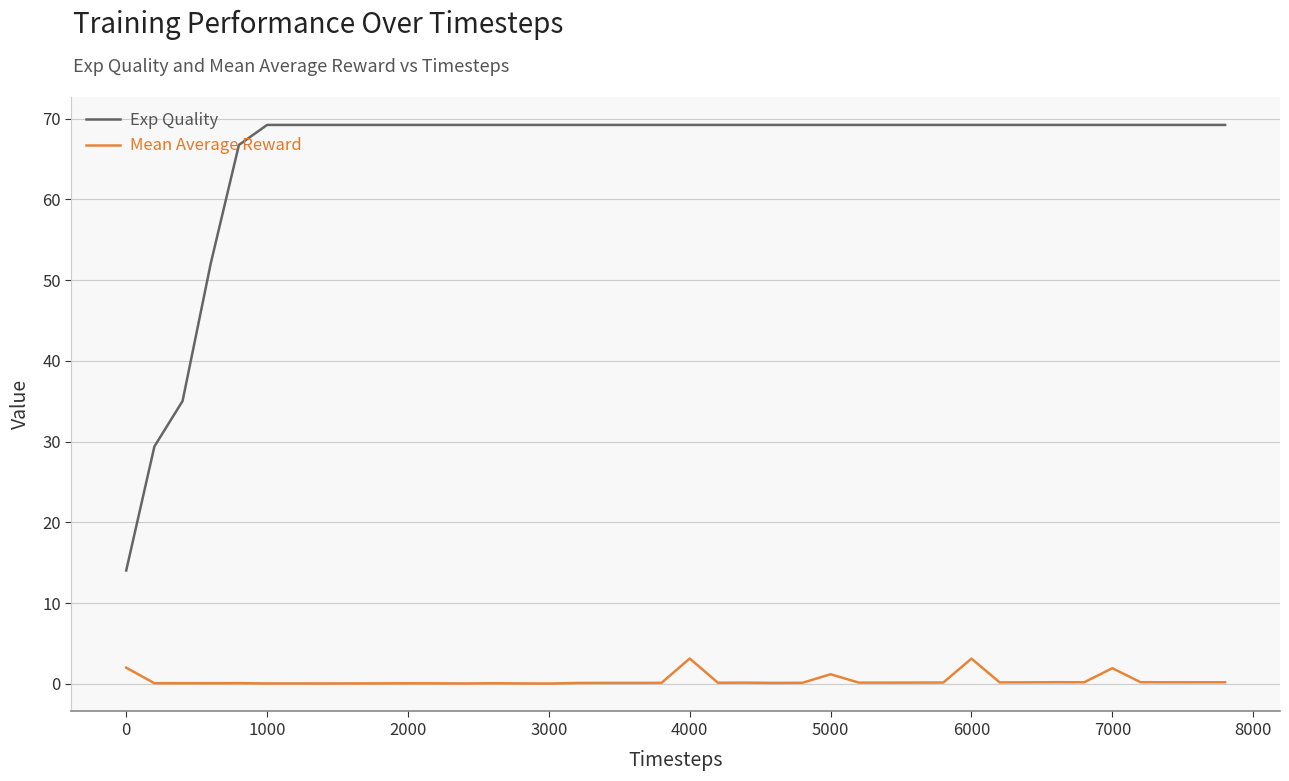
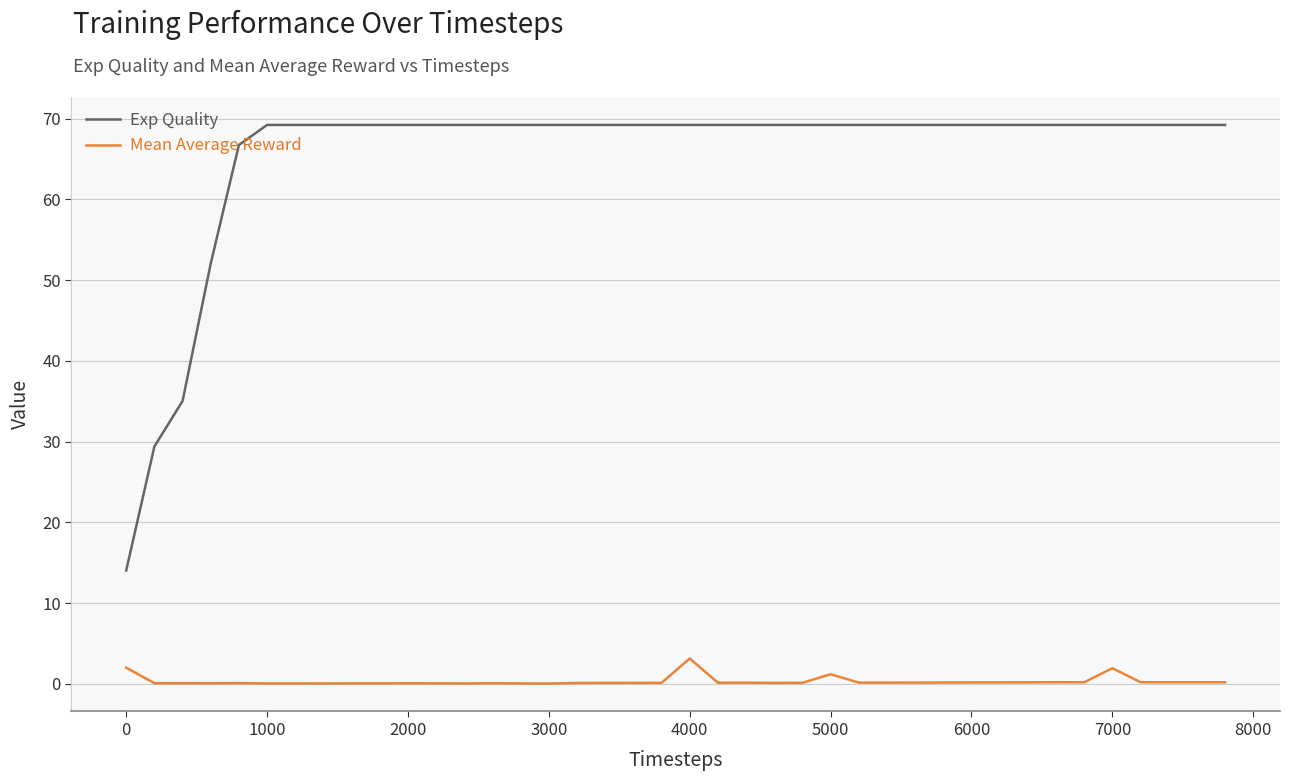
  {
    "Exp Quality": {
      "0": 14,
      "1000": 69,
      "2000": 69,
      "3000": 69,
      "4000": 69,
      "5000": 69,
      "6000": 69,
      "7000": 69
    },
    "Mean Average Reward": {
      "0": 2,
      "1000": 0,
      "2000": 0,
      "3000": 0,
      "4000": 3,
      "5000": 1,
-     "6000": 3,
+     "6000": 0,
      "7000": 2
    }
  }
